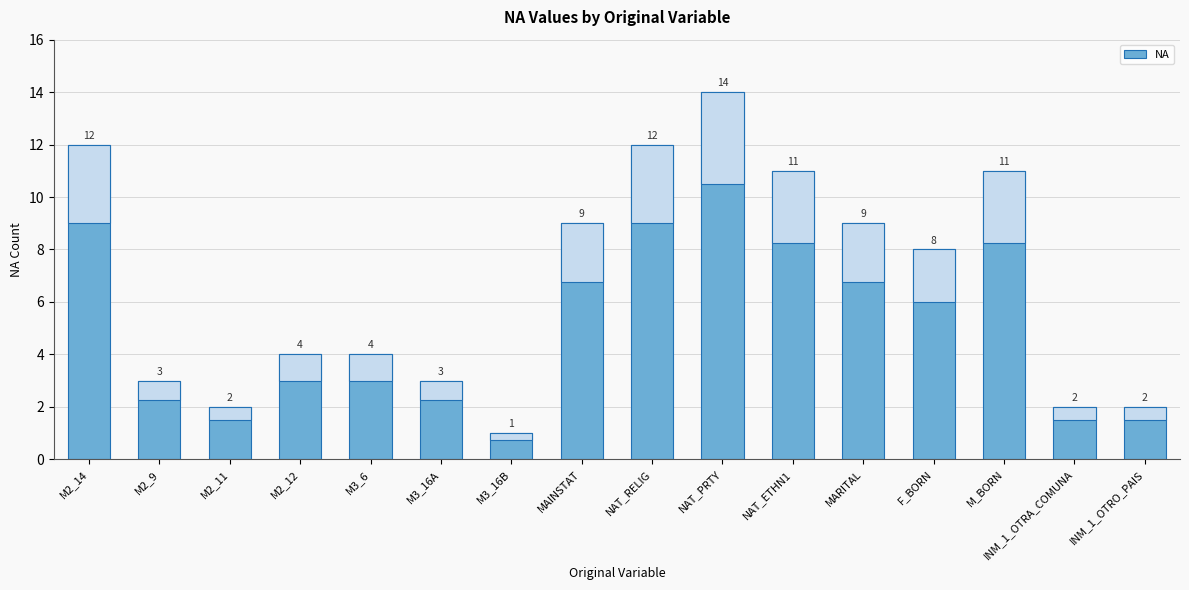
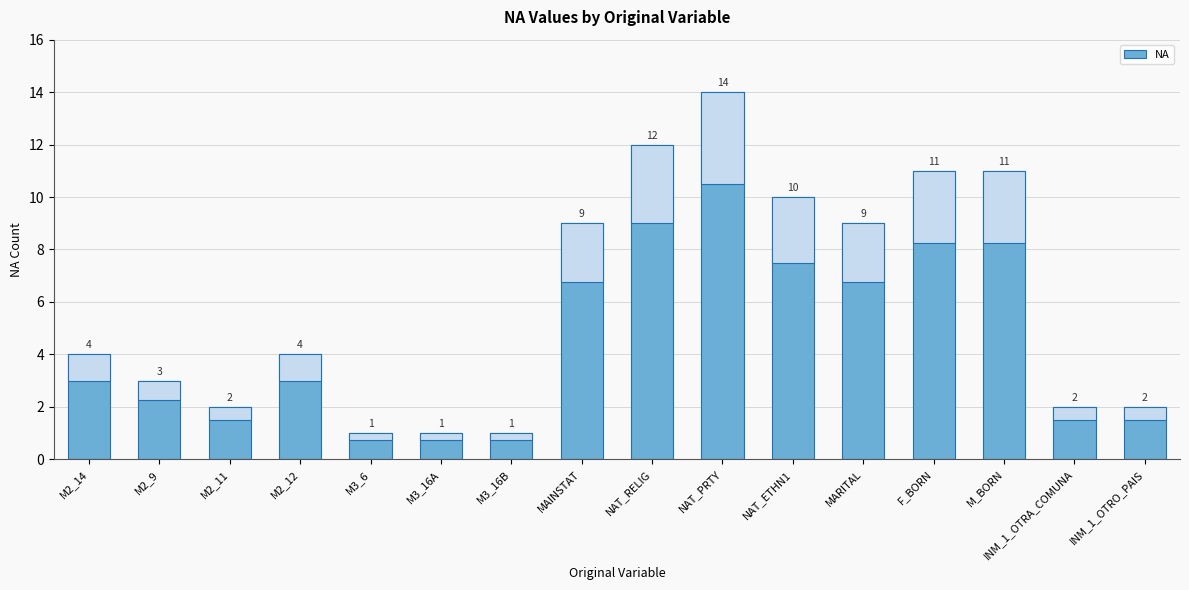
  {
-   "M2_14": 12,
+   "M2_14": 4,
    "M2_9": 3,
    "M2_11": 2,
    "M2_12": 4,
-   "M3_6": 4,
-   "M3_16A": 3,
+   "M3_6": 1,
+   "M3_16A": 1,
    "M3_16B": 1,
    "MAINSTAT": 9,
    "NAT_RELIG": 12,
    "NAT_PRTY": 14,
-   "NAT_ETHN1": 11,
+   "NAT_ETHN1": 10,
    "MARITAL": 9,
-   "F_BORN": 8,
+   "F_BORN": 11,
    "M_BORN": 11,
    "INM_1_OTRA_COMUNA": 2,
    "INM_1_OTRO_PAIS": 2
  }
